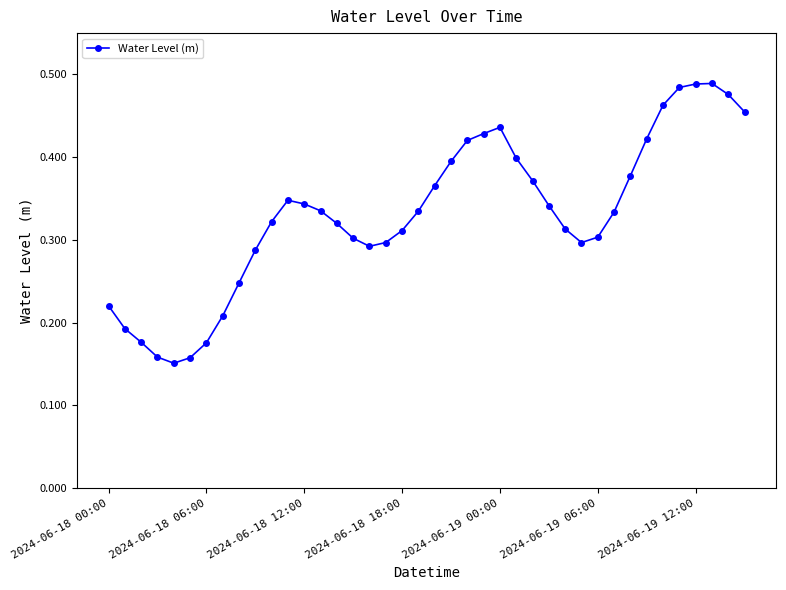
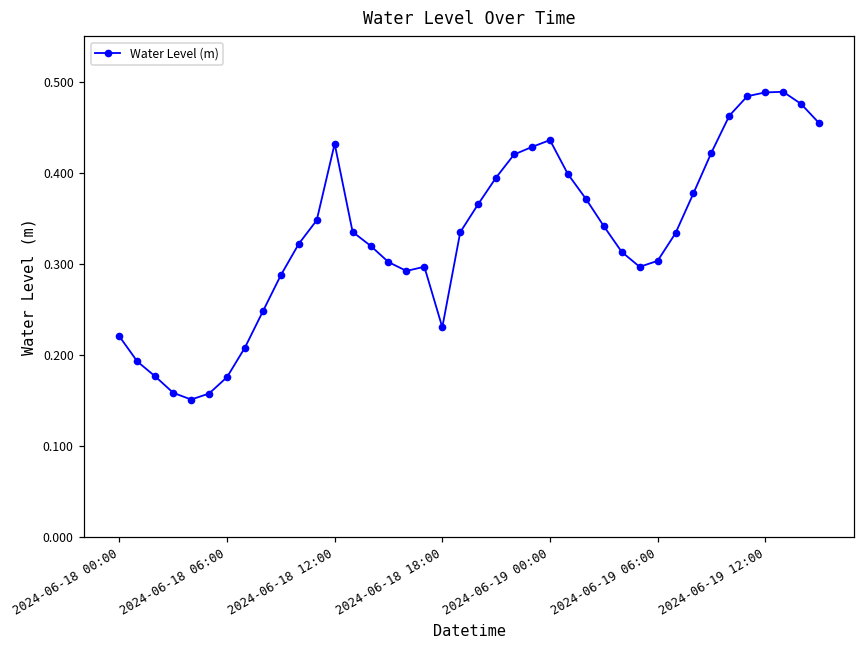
  {
    "2024-06-18 00:00": 0.22,
    "2024-06-18 06:00": 0.18,
-   "2024-06-18 12:00": 0.34,
-   "2024-06-18 18:00": 0.31,
+   "2024-06-18 12:00": 0.43,
+   "2024-06-18 18:00": 0.23,
    "2024-06-19 00:00": 0.44,
    "2024-06-19 06:00": 0.30,
    "2024-06-19 12:00": 0.49
  }
